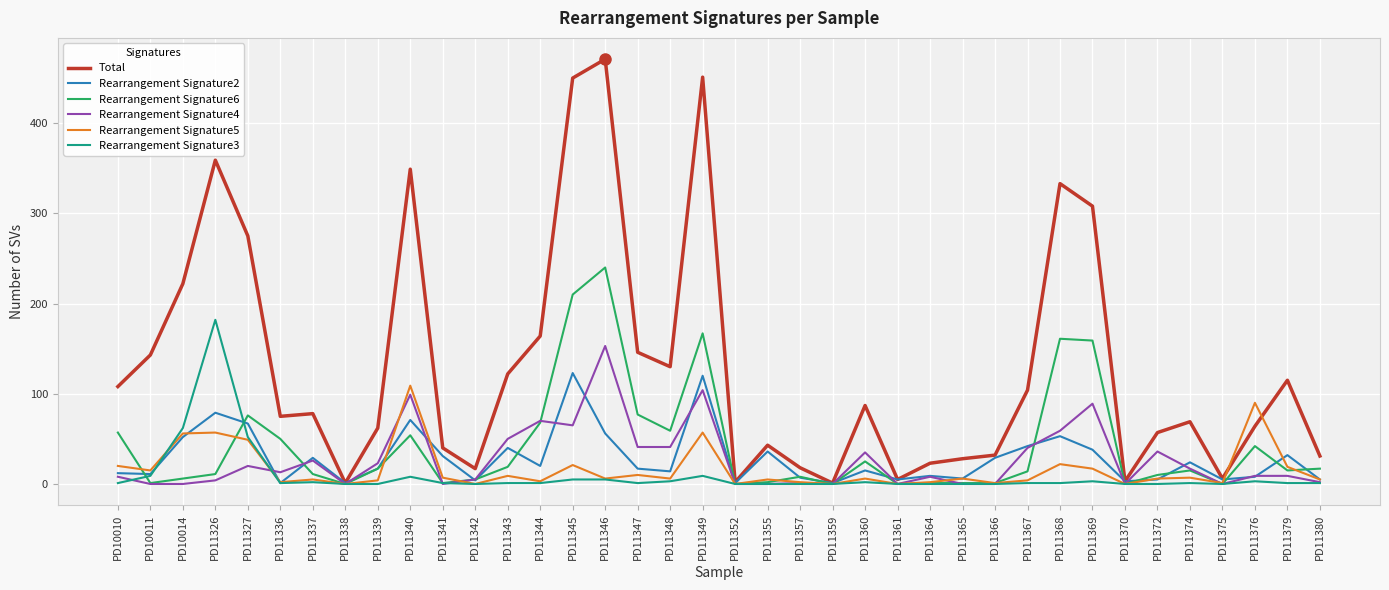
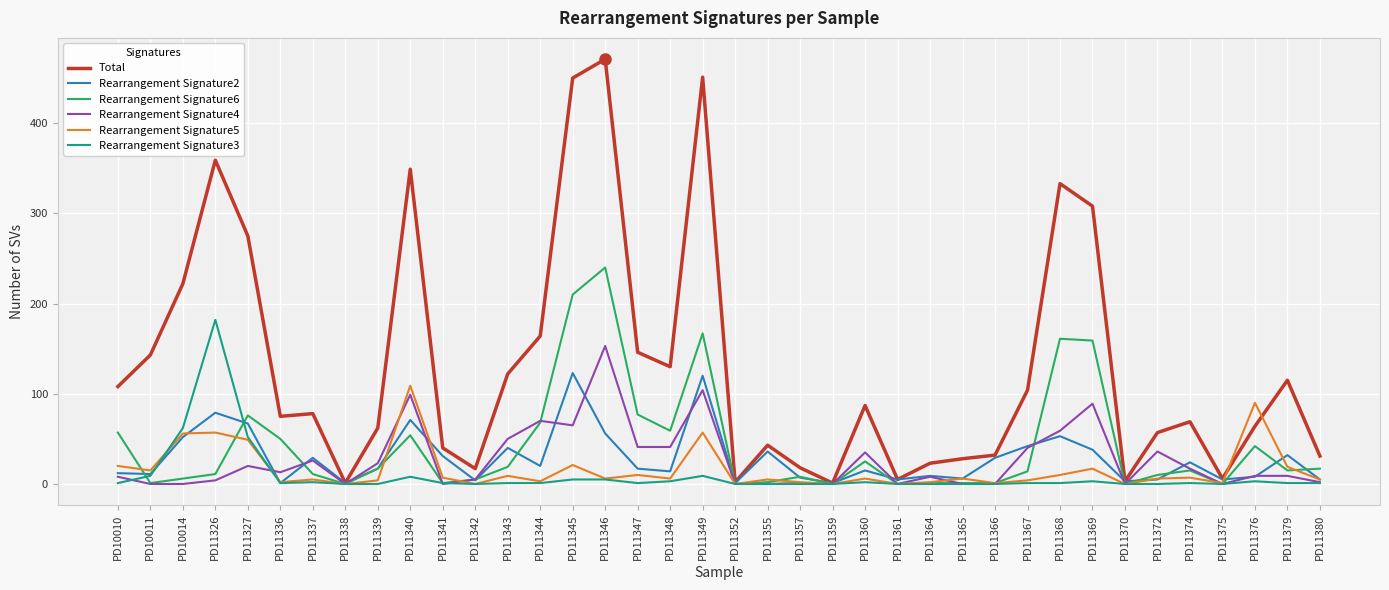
  {
    "Rearrangement Signature2": {
      "PD10010": 10,
      "PD10014": 50,
      "PD11326": 80,
      "PD11327": 70,
      "PD11337": 30,
      "PD11340": 70,
      "PD11341": 30,
      "PD11343": 40,
      "PD11344": 20,
      "PD11345": 120,
      "PD11346": 60,
      "PD11347": 20,
      "PD11348": 10,
      "PD11349": 120,
      "PD11355": 40,
      "PD11360": 20,
      "PD11366": 30,
      "PD11368": 50,
      "PD11369": 40,
      "PD11374": 20,
      "PD11379": 30
    },
    "Rearrangement Signature4": {
      "PD10010": 10,
      "PD10014": 0,
      "PD11326": 0,
      "PD11327": 20,
      "PD11336": 10,
      "PD11337": 30,
      "PD11339": 20,
      "PD11340": 100,
      "PD11343": 50,
      "PD11345": 70,
      "PD11346": 150,
      "PD11347": 40,
      "PD11348": 40,
      "PD11349": 100,
      "PD11360": 40,
      "PD11368": 60,
      "PD11369": 90,
      "PD11372": 40,
      "PD11379": 10
    },
    "Rearrangement Signature5": {
      "PD10010": 20,
      "PD10011": 20,
      "PD10014": 60,
      "PD11326": 60,
      "PD11327": 50,
      "PD11337": 10,
      "PD11339": 0,
      "PD11340": 110,
      "PD11341": 10,
      "PD11343": 10,
      "PD11345": 20,
      "PD11347": 10,
      "PD11348": 10,
      "PD11349": 60,
      "PD11355": 10,
      "PD11360": 10,
      "PD11367": 0,
-     "PD11368": 20,
+     "PD11368": 10,
      "PD11369": 20,
      "PD11374": 10,
      "PD11376": 90,
      "PD11379": 20
    }
  }
